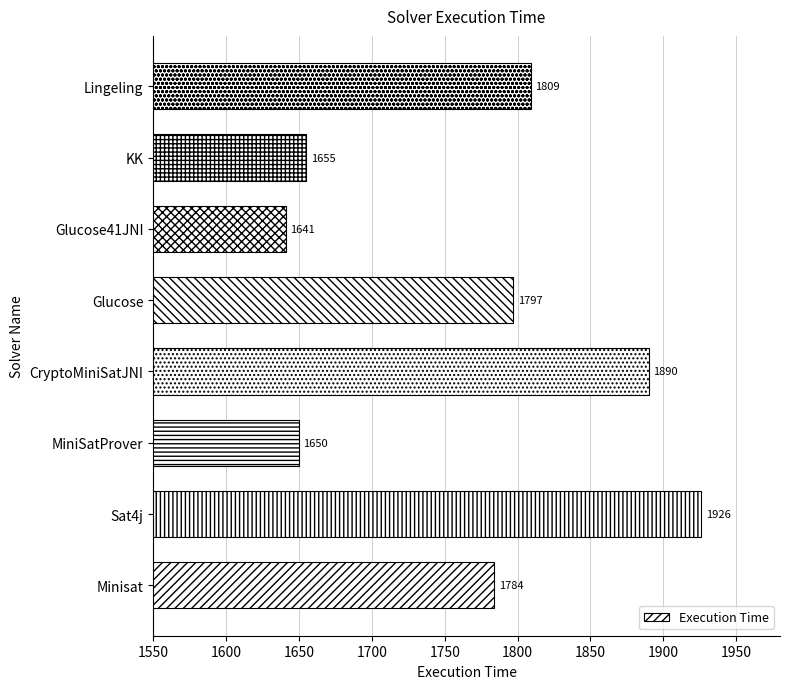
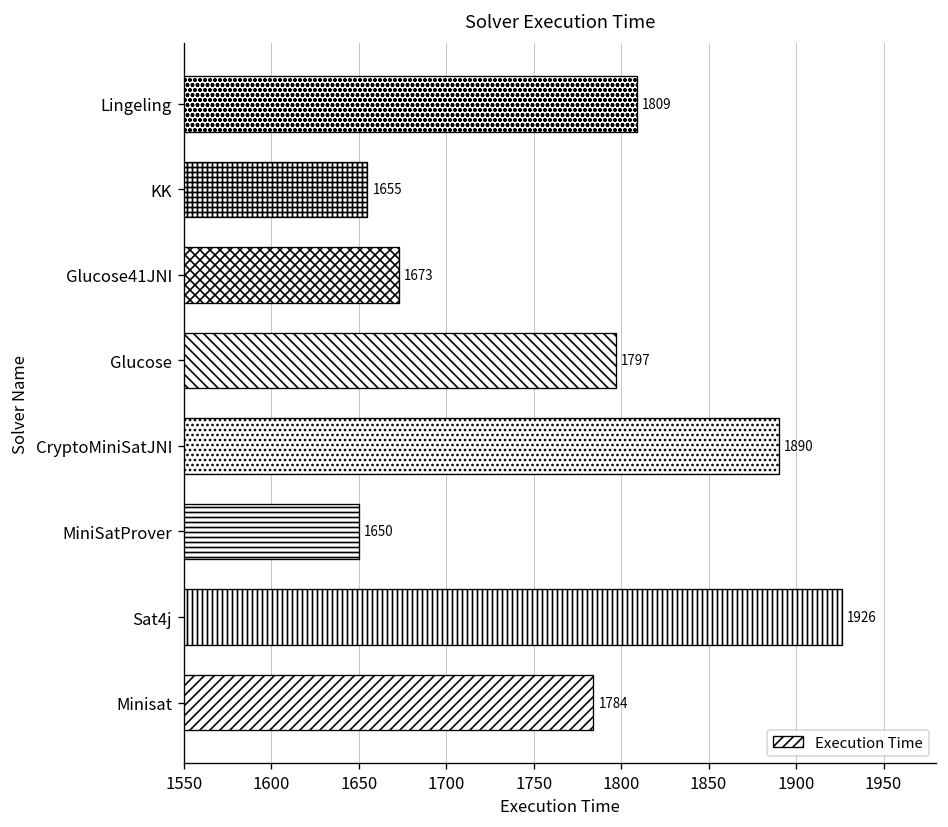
  {
    "Lingeling": 1809,
    "KK": 1655,
-   "Glucose41JNI": 1641,
+   "Glucose41JNI": 1673,
    "Glucose": 1797,
    "CryptoMiniSatJNI": 1890,
    "MiniSatProver": 1650,
    "Sat4j": 1926,
    "Minisat": 1784
  }
